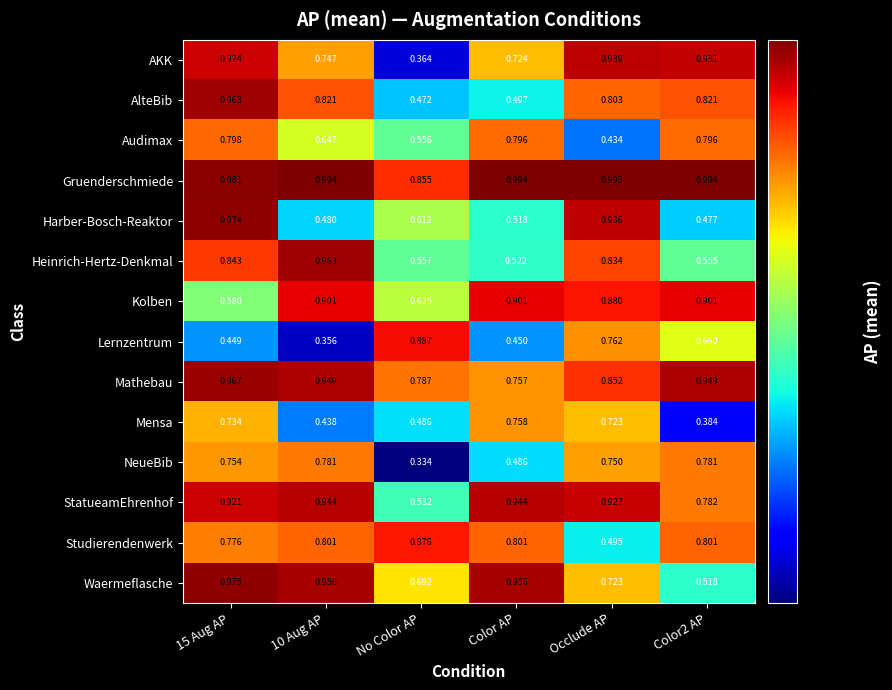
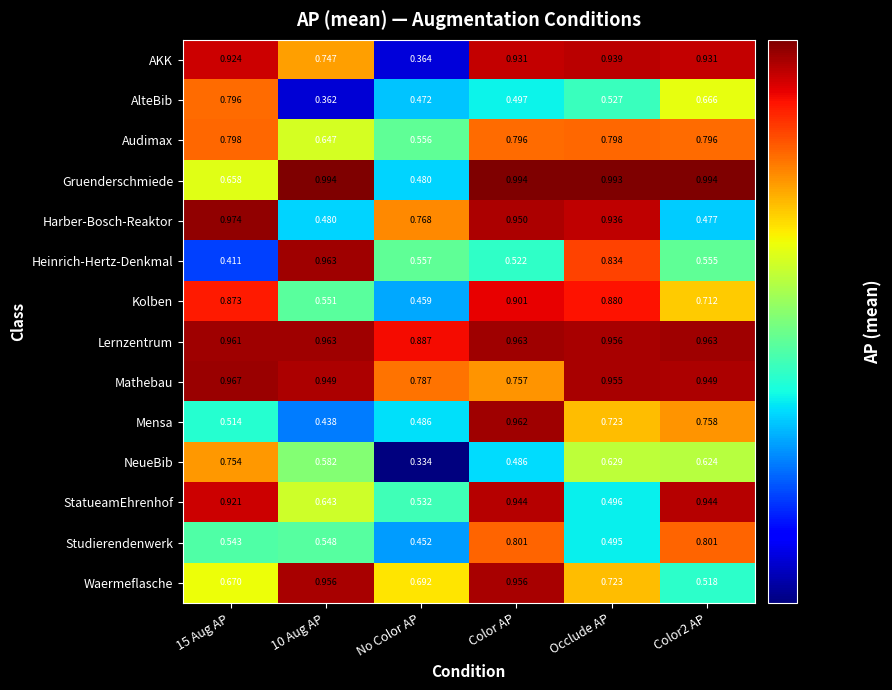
  {
    "AKK": {
      "15 Aug AP": 0.924,
      "10 Aug AP": 0.747,
      "No Color AP": 0.364,
-     "Color AP": 0.724,
+     "Color AP": 0.931,
      "Occlude AP": 0.939,
      "Color2 AP": 0.931
    },
    "AlteBib": {
-     "15 Aug AP": 0.963,
-     "10 Aug AP": 0.821,
+     "15 Aug AP": 0.796,
+     "10 Aug AP": 0.362,
      "No Color AP": 0.472,
      "Color AP": 0.497,
-     "Occlude AP": 0.803,
-     "Color2 AP": 0.821
+     "Occlude AP": 0.527,
+     "Color2 AP": 0.666
    },
    "Audimax": {
      "15 Aug AP": 0.798,
      "10 Aug AP": 0.647,
      "No Color AP": 0.556,
      "Color AP": 0.796,
-     "Occlude AP": 0.434,
+     "Occlude AP": 0.798,
      "Color2 AP": 0.796
    },
    "Gruenderschmiede": {
-     "15 Aug AP": 0.981,
+     "15 Aug AP": 0.658,
      "10 Aug AP": 0.994,
-     "No Color AP": 0.855,
+     "No Color AP": 0.480,
      "Color AP": 0.994,
      "Occlude AP": 0.993,
      "Color2 AP": 0.994
    },
    "Harber-Bosch-Reaktor": {
      "15 Aug AP": 0.974,
      "10 Aug AP": 0.480,
-     "No Color AP": 0.612,
-     "Color AP": 0.518,
+     "No Color AP": 0.768,
+     "Color AP": 0.950,
      "Occlude AP": 0.936,
      "Color2 AP": 0.477
    },
    "Heinrich-Hertz-Denkmal": {
-     "15 Aug AP": 0.843,
+     "15 Aug AP": 0.411,
      "10 Aug AP": 0.963,
      "No Color AP": 0.557,
      "Color AP": 0.522,
      "Occlude AP": 0.834,
      "Color2 AP": 0.555
    },
    "Kolben": {
-     "15 Aug AP": 0.580,
-     "10 Aug AP": 0.901,
-     "No Color AP": 0.625,
+     "15 Aug AP": 0.873,
+     "10 Aug AP": 0.551,
+     "No Color AP": 0.459,
      "Color AP": 0.901,
      "Occlude AP": 0.880,
-     "Color2 AP": 0.901
+     "Color2 AP": 0.712
    },
    "Lernzentrum": {
-     "15 Aug AP": 0.449,
-     "10 Aug AP": 0.356,
+     "15 Aug AP": 0.961,
+     "10 Aug AP": 0.963,
      "No Color AP": 0.887,
-     "Color AP": 0.450,
-     "Occlude AP": 0.762,
-     "Color2 AP": 0.660
+     "Color AP": 0.963,
+     "Occlude AP": 0.956,
+     "Color2 AP": 0.963
    },
    "Mathebau": {
      "15 Aug AP": 0.967,
      "10 Aug AP": 0.949,
      "No Color AP": 0.787,
      "Color AP": 0.757,
-     "Occlude AP": 0.852,
+     "Occlude AP": 0.955,
      "Color2 AP": 0.949
    },
    "Mensa": {
-     "15 Aug AP": 0.734,
+     "15 Aug AP": 0.514,
      "10 Aug AP": 0.438,
      "No Color AP": 0.486,
-     "Color AP": 0.758,
+     "Color AP": 0.962,
      "Occlude AP": 0.723,
-     "Color2 AP": 0.384
+     "Color2 AP": 0.758
    },
    "NeueBib": {
      "15 Aug AP": 0.754,
-     "10 Aug AP": 0.781,
+     "10 Aug AP": 0.582,
      "No Color AP": 0.334,
      "Color AP": 0.486,
-     "Occlude AP": 0.750,
-     "Color2 AP": 0.781
+     "Occlude AP": 0.629,
+     "Color2 AP": 0.624
    },
    "StatueamEhrenhof": {
      "15 Aug AP": 0.921,
-     "10 Aug AP": 0.944,
+     "10 Aug AP": 0.643,
      "No Color AP": 0.532,
      "Color AP": 0.944,
-     "Occlude AP": 0.927,
-     "Color2 AP": 0.782
+     "Occlude AP": 0.496,
+     "Color2 AP": 0.944
    },
    "Studierendenwerk": {
-     "15 Aug AP": 0.776,
-     "10 Aug AP": 0.801,
-     "No Color AP": 0.876,
+     "15 Aug AP": 0.543,
+     "10 Aug AP": 0.548,
+     "No Color AP": 0.452,
      "Color AP": 0.801,
      "Occlude AP": 0.495,
      "Color2 AP": 0.801
    },
    "Waermeflasche": {
-     "15 Aug AP": 0.975,
+     "15 Aug AP": 0.670,
      "10 Aug AP": 0.956,
      "No Color AP": 0.692,
      "Color AP": 0.956,
      "Occlude AP": 0.723,
      "Color2 AP": 0.518
    }
  }
